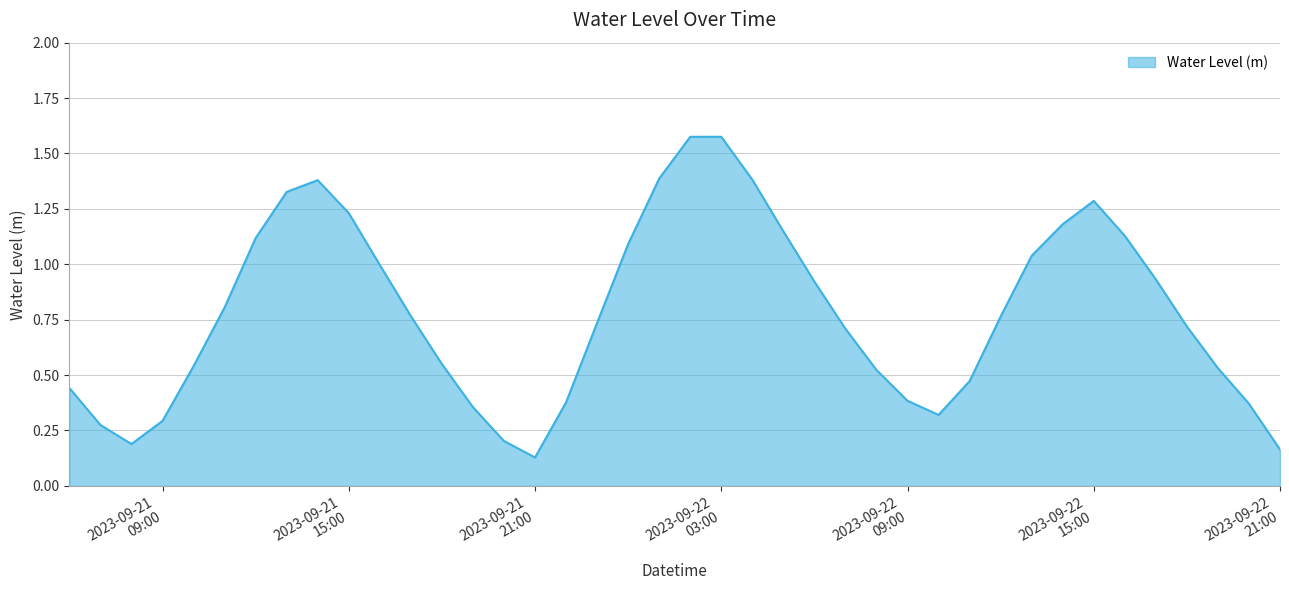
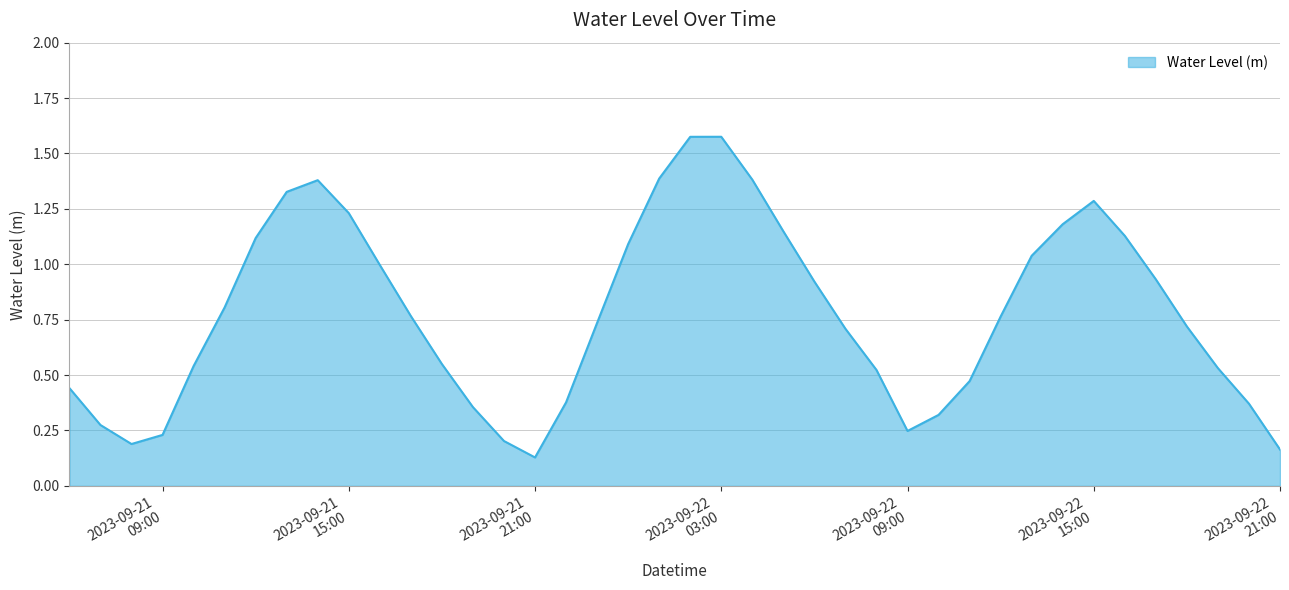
  {
-   "2023-09-21 09:00": 0.29,
+   "2023-09-21 09:00": 0.23,
    "2023-09-21 15:00": 1.23,
    "2023-09-21 21:00": 0.13,
    "2023-09-22 03:00": 1.58,
-   "2023-09-22 09:00": 0.38,
+   "2023-09-22 09:00": 0.25,
    "2023-09-22 15:00": 1.29,
    "2023-09-22 21:00": 0.16
  }
